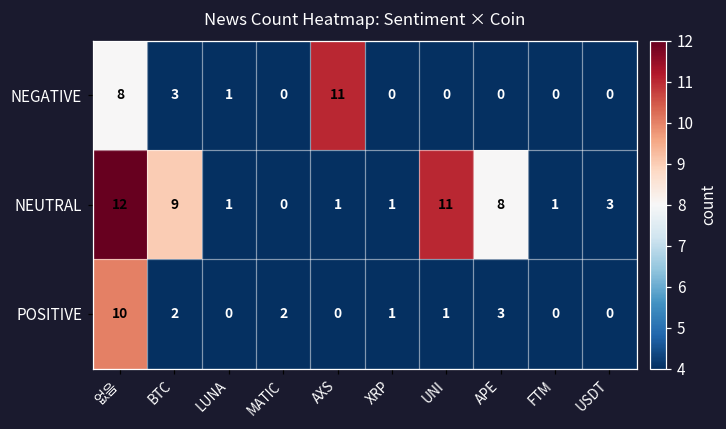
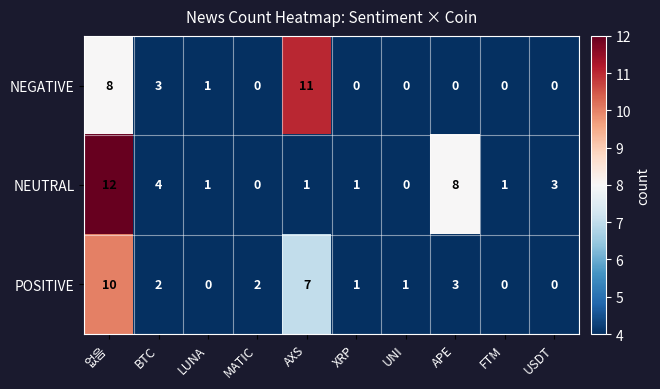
  {
    "NEGATIVE": {
      "없음": 8,
      "BTC": 3,
      "LUNA": 1,
      "MATIC": 0,
      "AXS": 11,
      "XRP": 0,
      "UNI": 0,
      "APE": 0,
      "FTM": 0,
      "USDT": 0
    },
    "NEUTRAL": {
      "없음": 12,
-     "BTC": 9,
+     "BTC": 4,
      "LUNA": 1,
      "MATIC": 0,
      "AXS": 1,
      "XRP": 1,
-     "UNI": 11,
+     "UNI": 0,
      "APE": 8,
      "FTM": 1,
      "USDT": 3
    },
    "POSITIVE": {
      "없음": 10,
      "BTC": 2,
      "LUNA": 0,
      "MATIC": 2,
-     "AXS": 0,
+     "AXS": 7,
      "XRP": 1,
      "UNI": 1,
      "APE": 3,
      "FTM": 0,
      "USDT": 0
    }
  }
